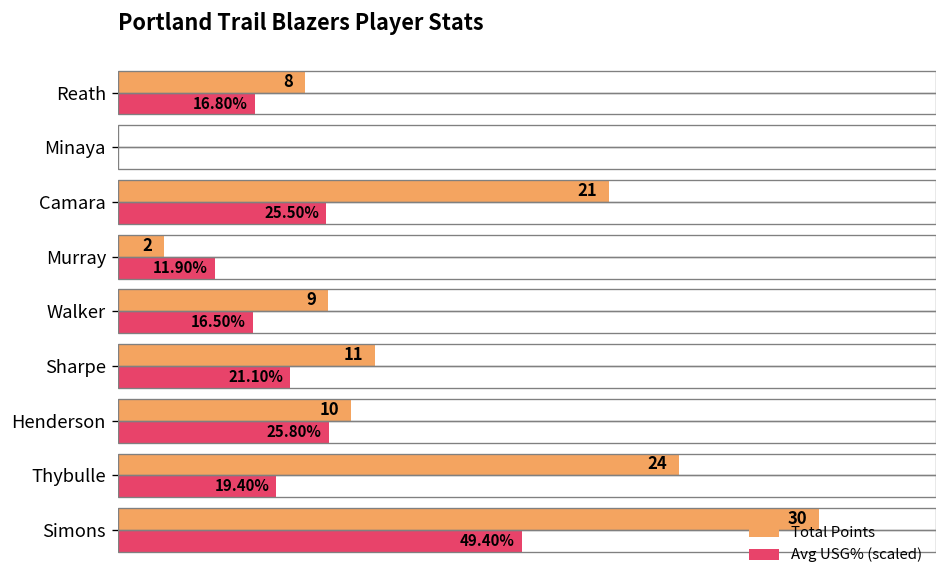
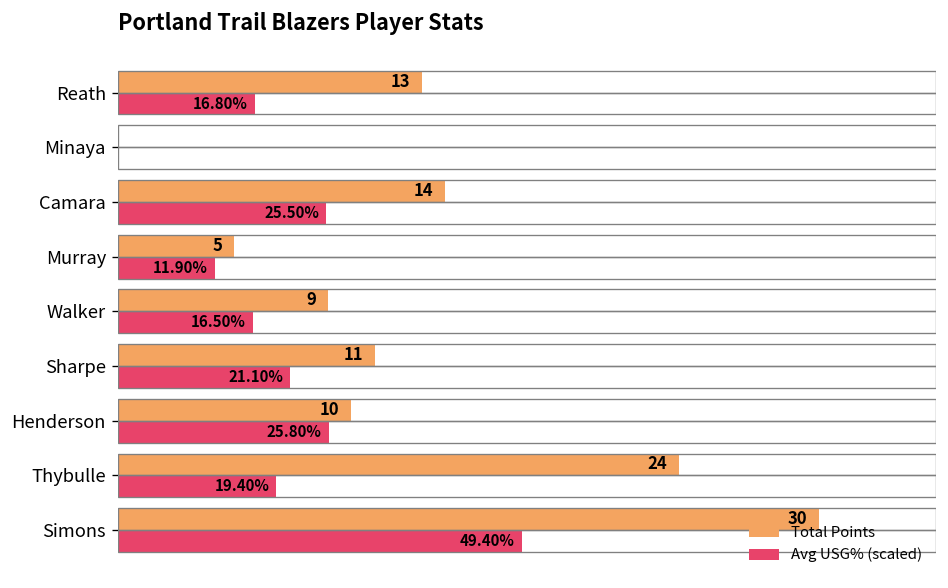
  {
    "Total Points": {
-     "Reath": 8,
-     "Camara": 21,
-     "Murray": 2,
+     "Reath": 13,
+     "Camara": 14,
+     "Murray": 5,
      "Walker": 9,
      "Sharpe": 11,
      "Henderson": 10,
      "Thybulle": 24,
      "Simons": 30
    }
  }
